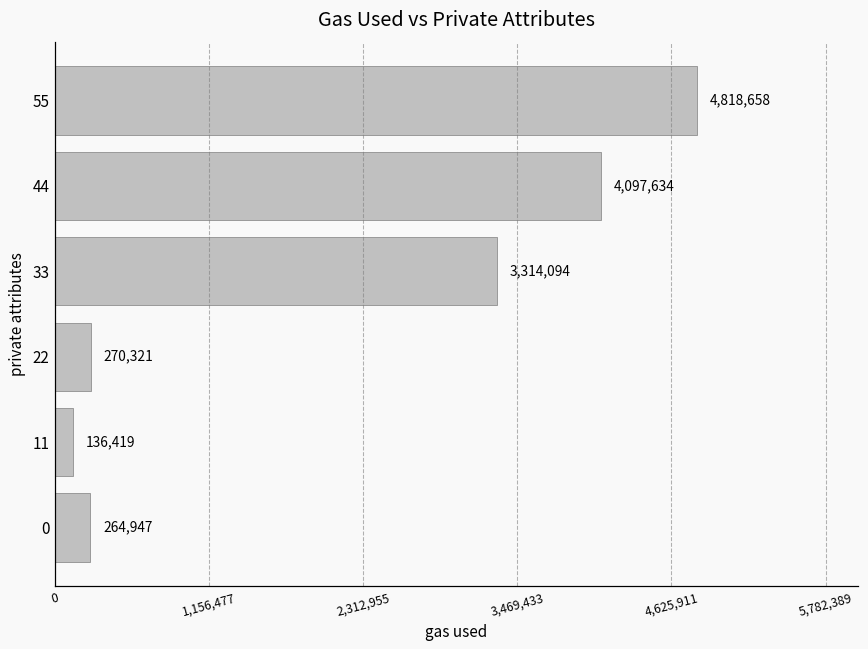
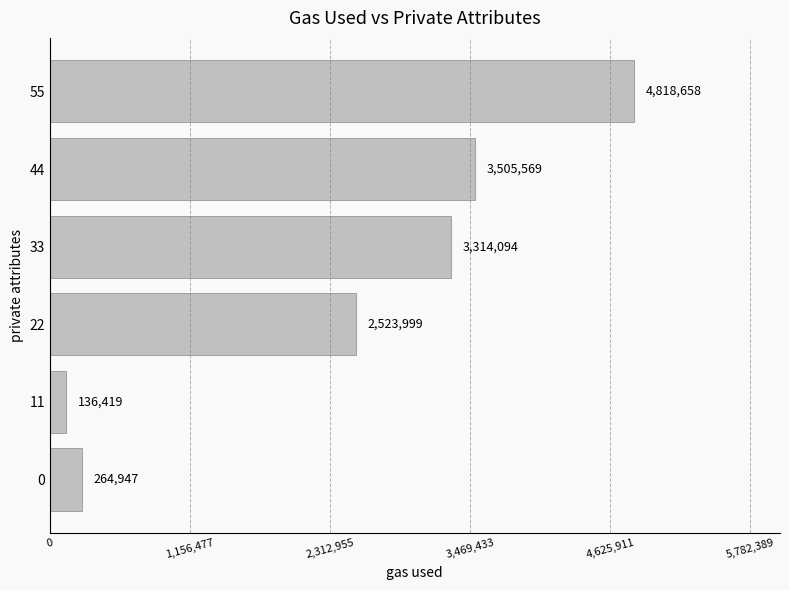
  {
    "55": "4,818,658",
-   "44": "4,097,634",
+   "44": "3,505,569",
    "33": "3,314,094",
-   "22": "270,321",
+   "22": "2,523,999",
    "11": "136,419",
    "0": "264,947"
  }
